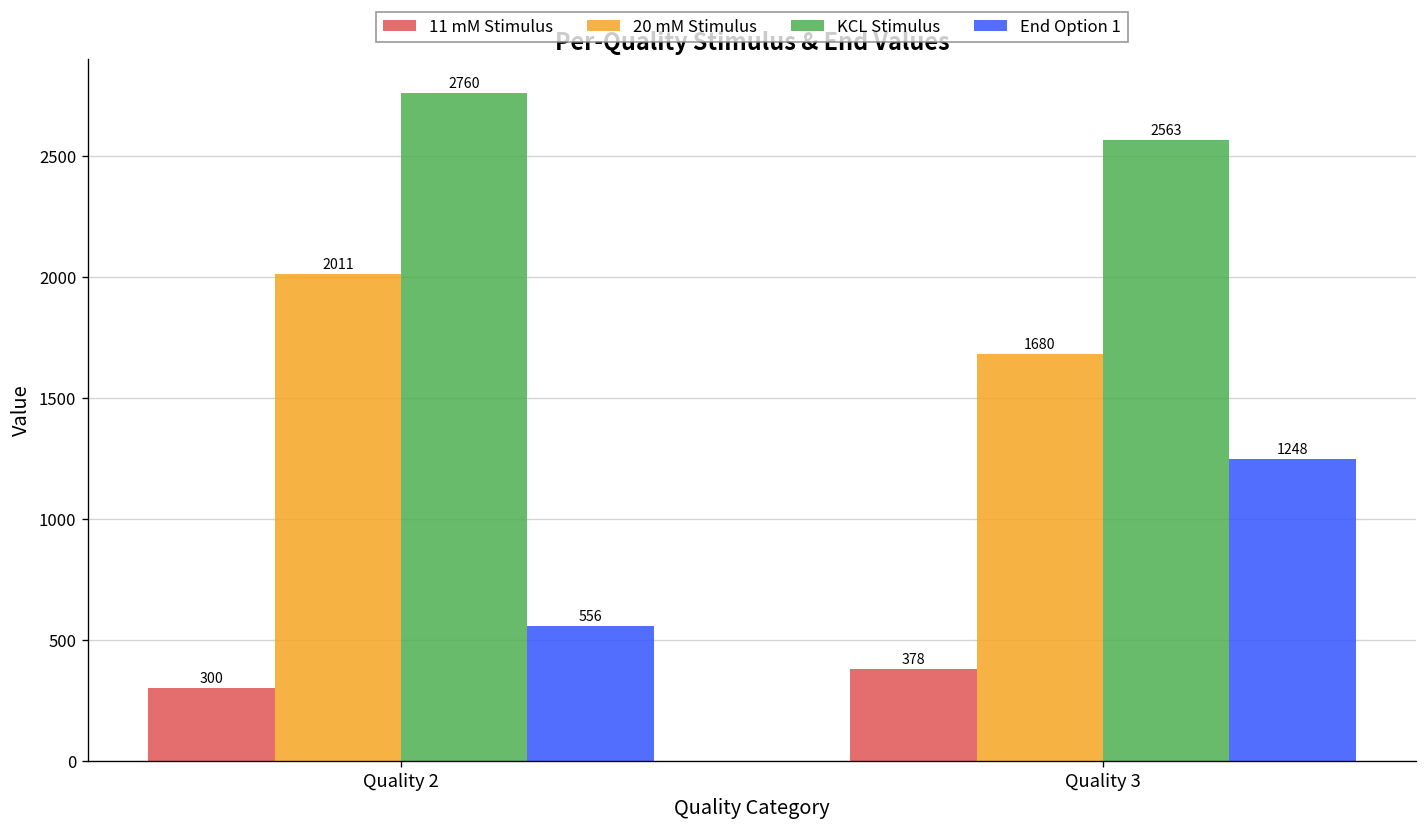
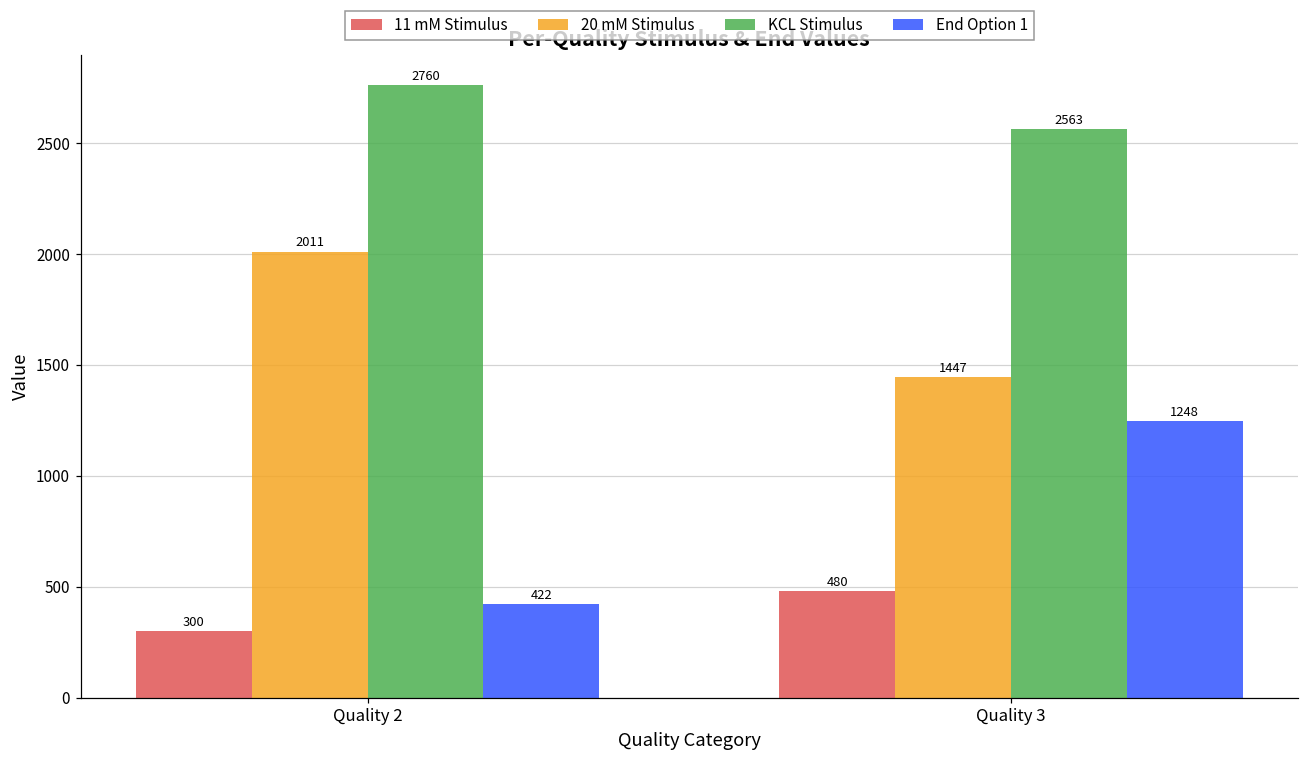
  {
    "11 mM Stimulus": {
      "Quality 2": 300,
-     "Quality 3": 378
+     "Quality 3": 480
    },
    "20 mM Stimulus": {
      "Quality 2": 2011,
-     "Quality 3": 1680
+     "Quality 3": 1447
    },
    "KCL Stimulus": {
      "Quality 2": 2760,
      "Quality 3": 2563
    },
    "End Option 1": {
-     "Quality 2": 556,
+     "Quality 2": 422,
      "Quality 3": 1248
    }
  }
